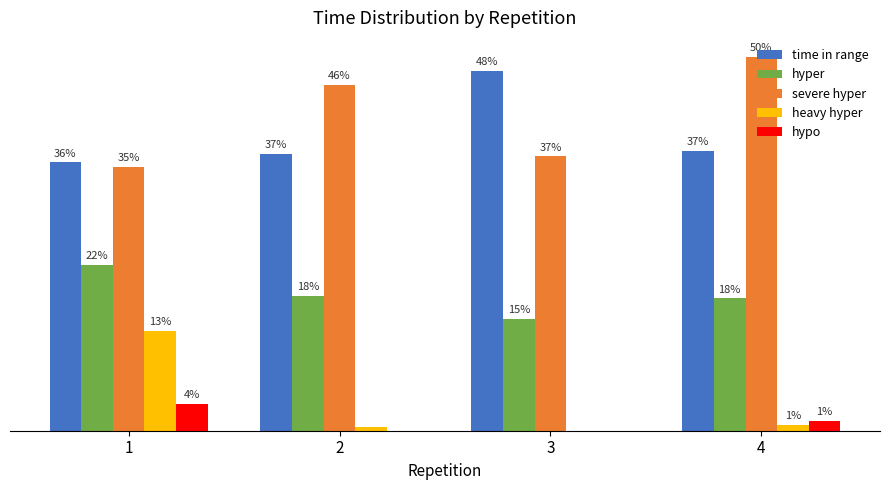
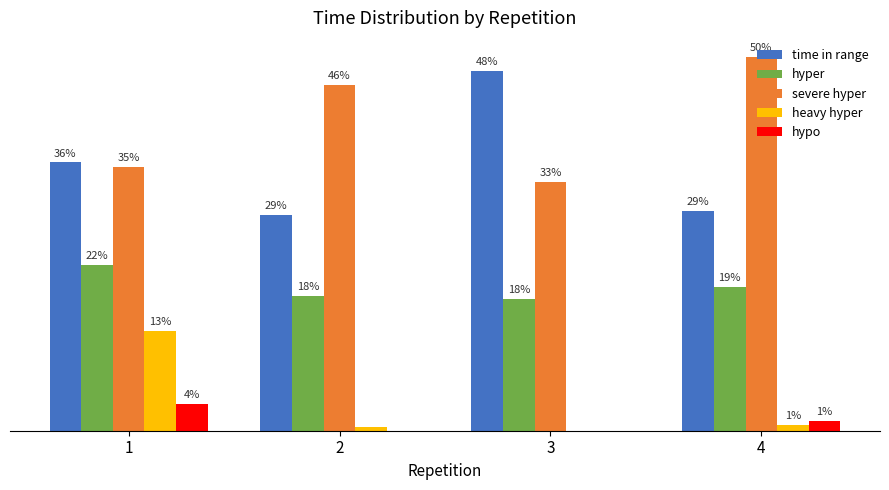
  {
    "time in range": {
      "1": "36%",
-     "2": "37%",
+     "2": "29%",
      "3": "48%",
-     "4": "37%"
+     "4": "29%"
    },
    "hyper": {
      "1": "22%",
      "2": "18%",
-     "3": "15%",
-     "4": "18%"
+     "3": "18%",
+     "4": "19%"
    },
    "severe hyper": {
      "1": "35%",
      "2": "46%",
-     "3": "37%",
+     "3": "33%",
      "4": "50%"
    },
    "heavy hyper": {
      "1": "13%",
      "4": "1%"
    },
    "hypo": {
      "1": "4%",
      "4": "1%"
    }
  }
